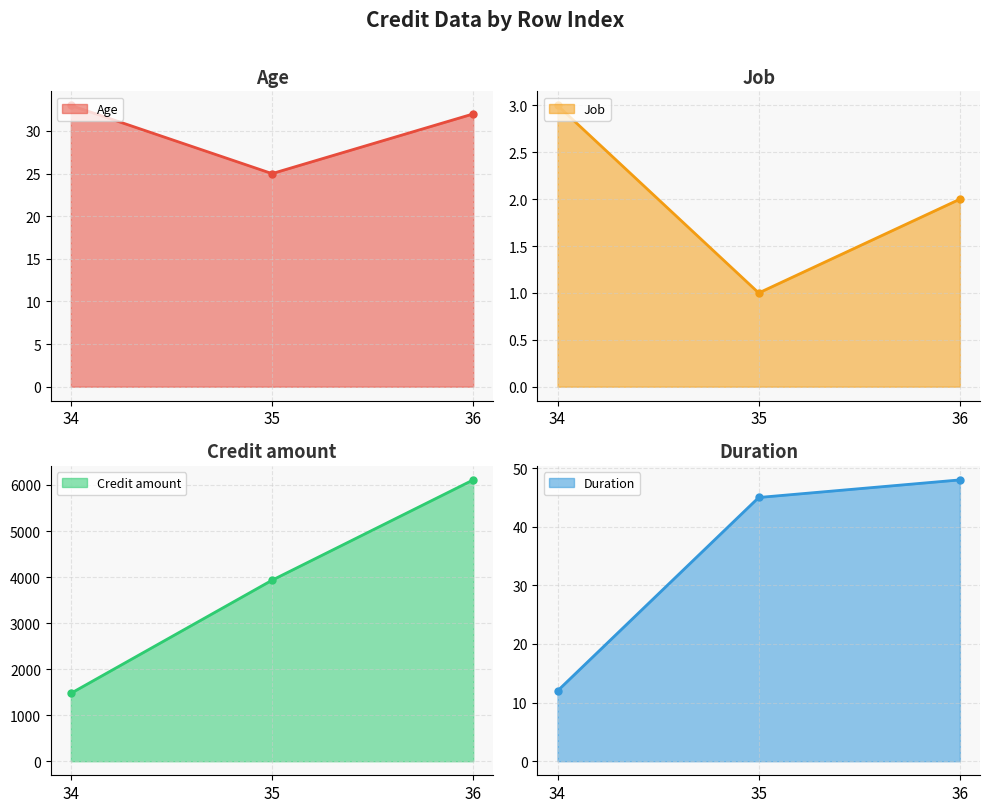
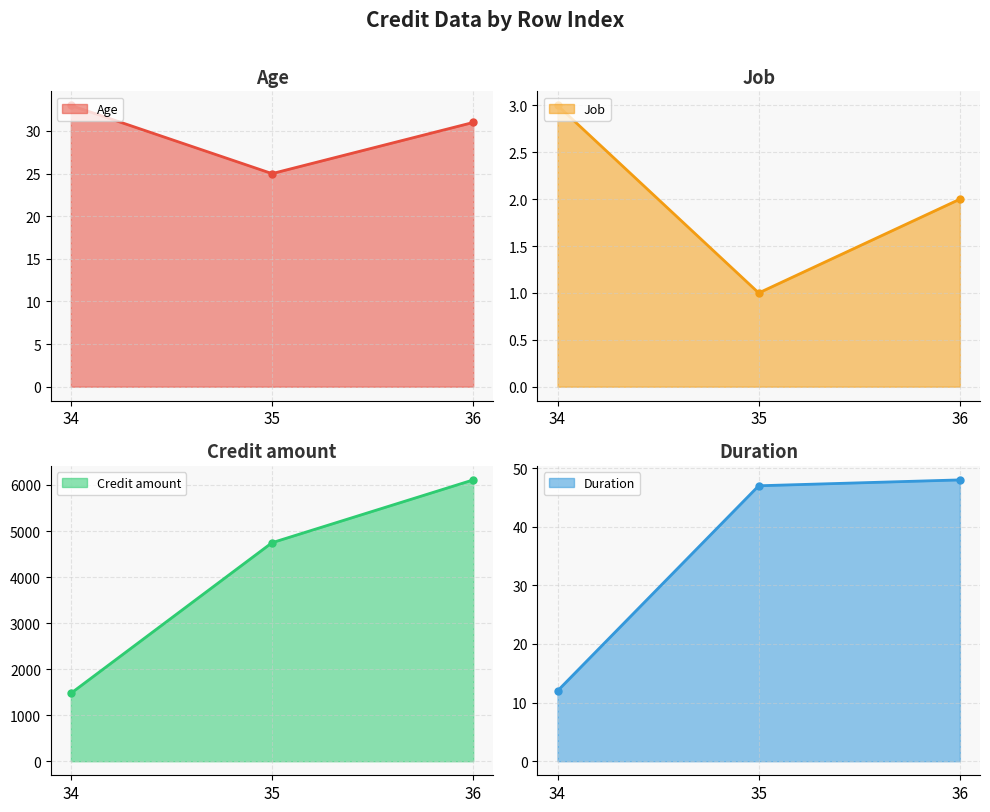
  {
    "Age": {
      "35": 25,
-     "36": 32
+     "36": 31
    },
    "Job": {
      "35": 1.0,
      "36": 2.0
    },
    "Credit amount": {
      "34": 1500,
-     "35": 3900,
+     "35": 4700,
      "36": 6100
    },
    "Duration": {
      "34": 12,
-     "35": 45,
+     "35": 47,
      "36": 48
    }
  }
